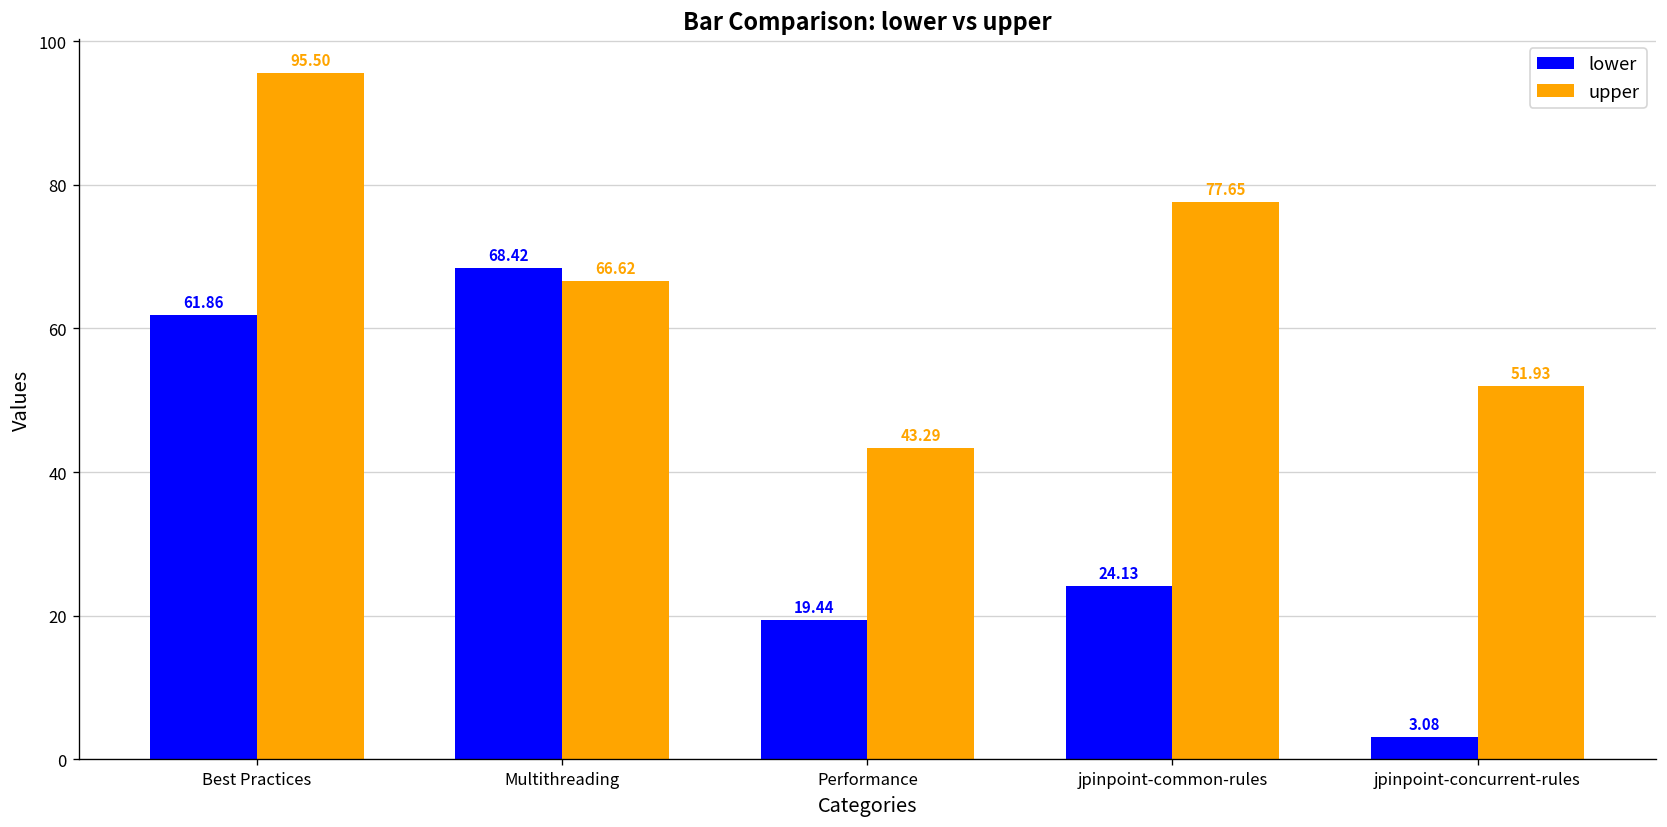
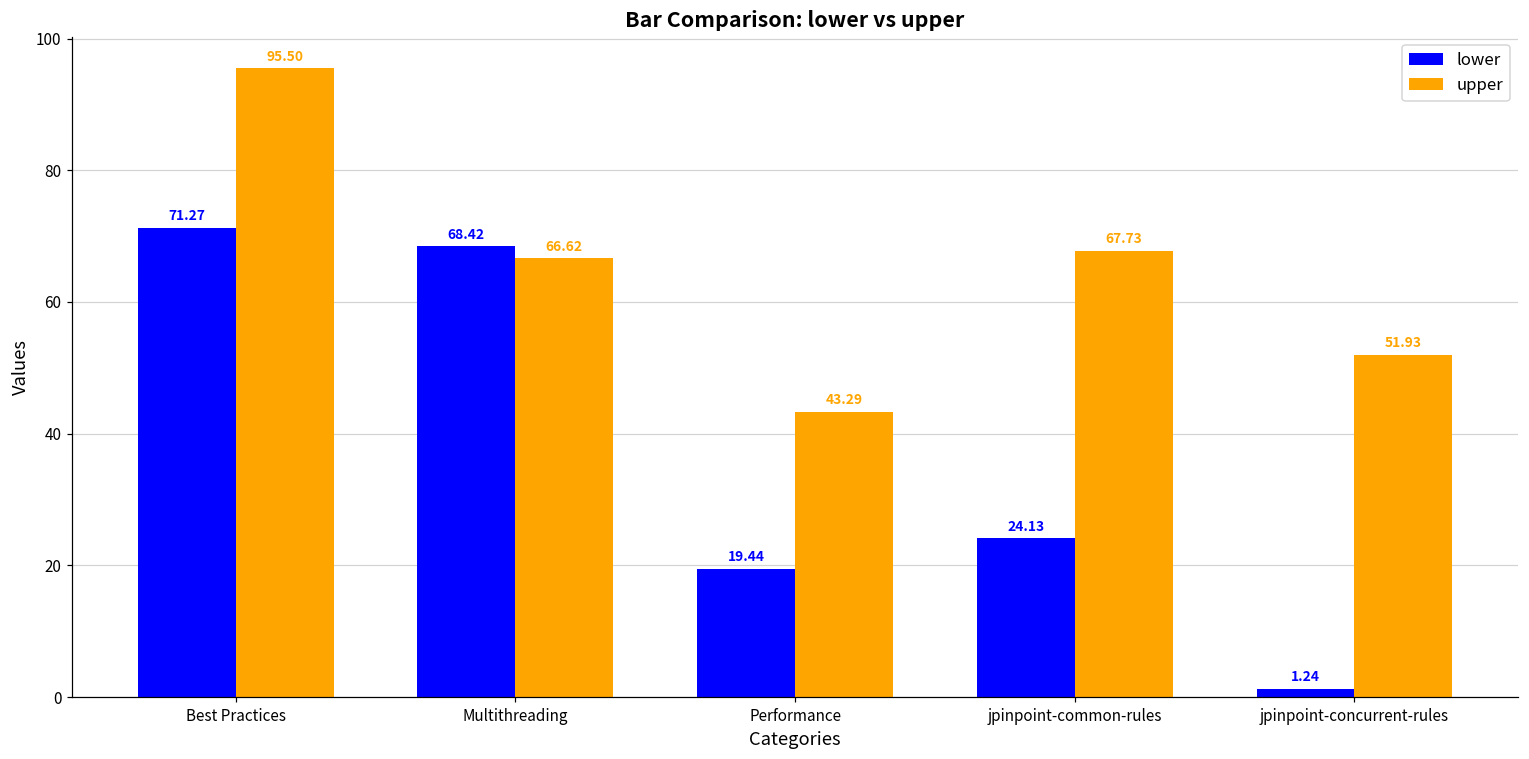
  {
    "lower": {
-     "Best Practices": 61.86,
+     "Best Practices": 71.27,
      "Multithreading": 68.42,
      "Performance": 19.44,
      "jpinpoint-common-rules": 24.13,
-     "jpinpoint-concurrent-rules": 3.08
+     "jpinpoint-concurrent-rules": 1.24
    },
    "upper": {
      "Best Practices": 95.50,
      "Multithreading": 66.62,
      "Performance": 43.29,
-     "jpinpoint-common-rules": 77.65,
+     "jpinpoint-common-rules": 67.73,
      "jpinpoint-concurrent-rules": 51.93
    }
  }
